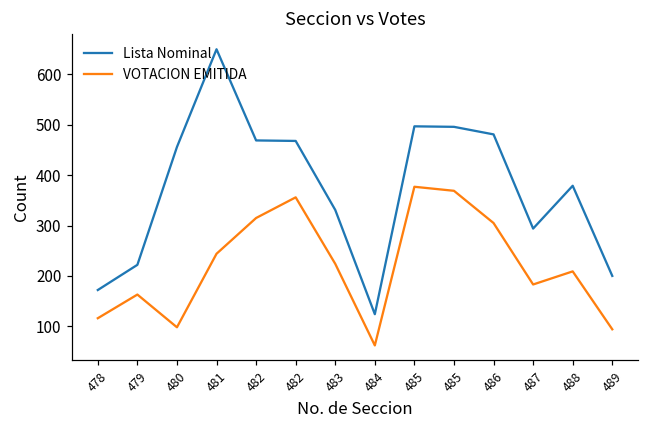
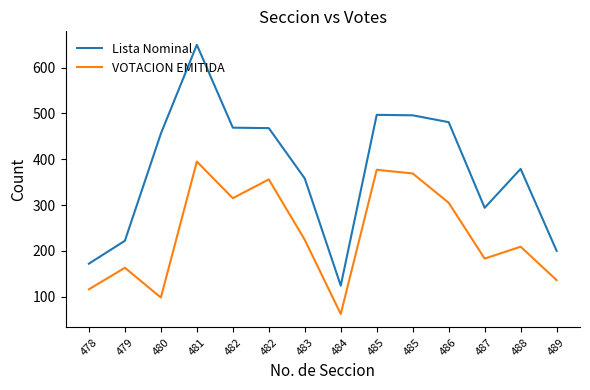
  {
    "Lista Nominal": {
      "478": 170,
      "479": 220,
      "480": 460,
      "481": 650,
-     "483": 330,
+     "483": 360,
      "484": 120,
      "486": 480,
      "487": 290,
      "488": 380,
      "489": 200
    },
    "VOTACION EMITIDA": {
      "478": 120,
      "479": 160,
      "480": 100,
-     "481": 240,
+     "481": 400,
      "483": 220,
      "484": 60,
      "486": 310,
      "487": 180,
      "488": 210,
-     "489": 90
+     "489": 140
    }
  }
